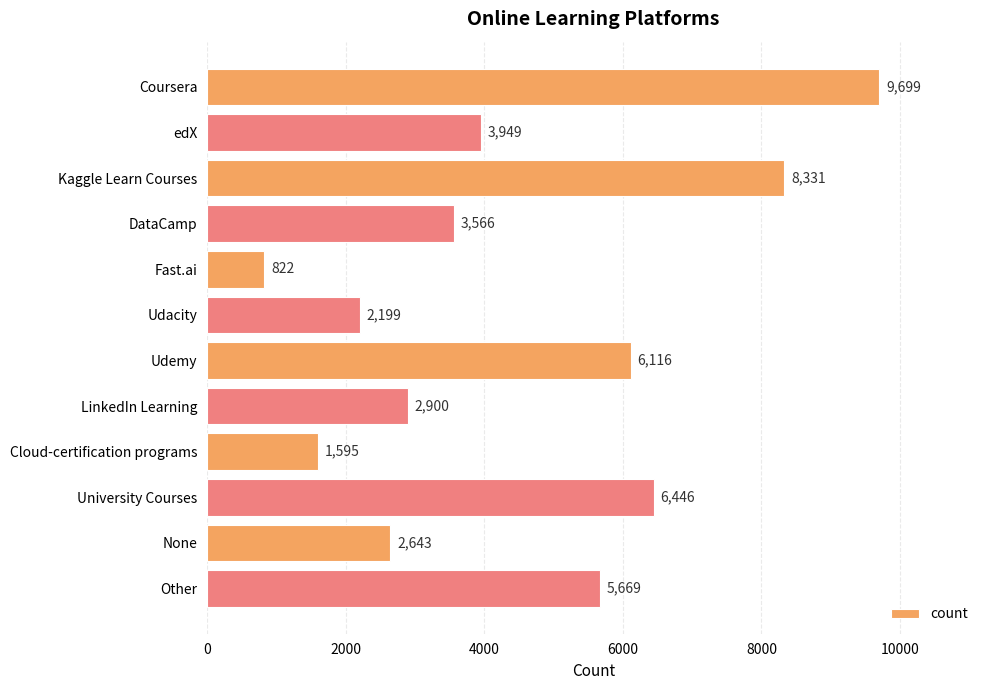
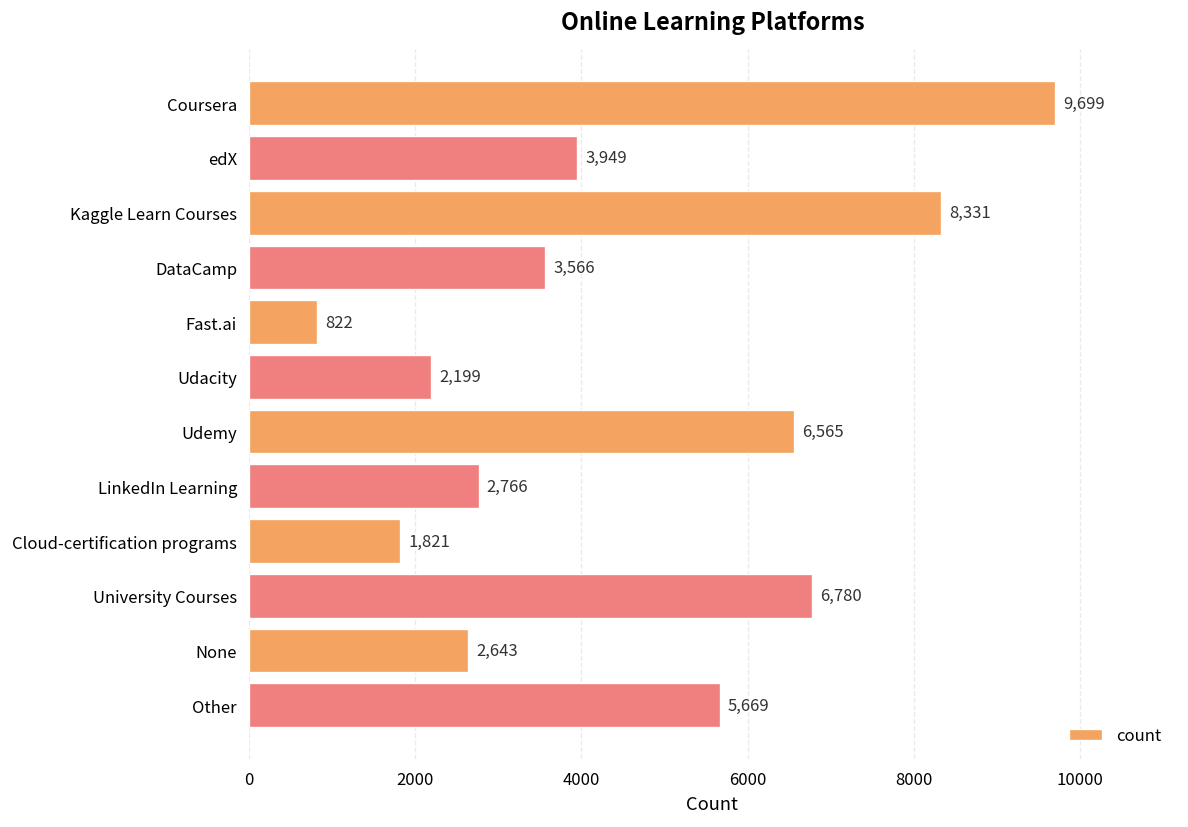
  {
    "Coursera": "9,699",
    "edX": "3,949",
    "Kaggle Learn Courses": "8,331",
    "DataCamp": "3,566",
    "Fast.ai": "822",
    "Udacity": "2,199",
-   "Udemy": "6,116",
-   "LinkedIn Learning": "2,900",
-   "Cloud-certification programs": "1,595",
-   "University Courses": "6,446",
+   "Udemy": "6,565",
+   "LinkedIn Learning": "2,766",
+   "Cloud-certification programs": "1,821",
+   "University Courses": "6,780",
    "None": "2,643",
    "Other": "5,669"
  }
